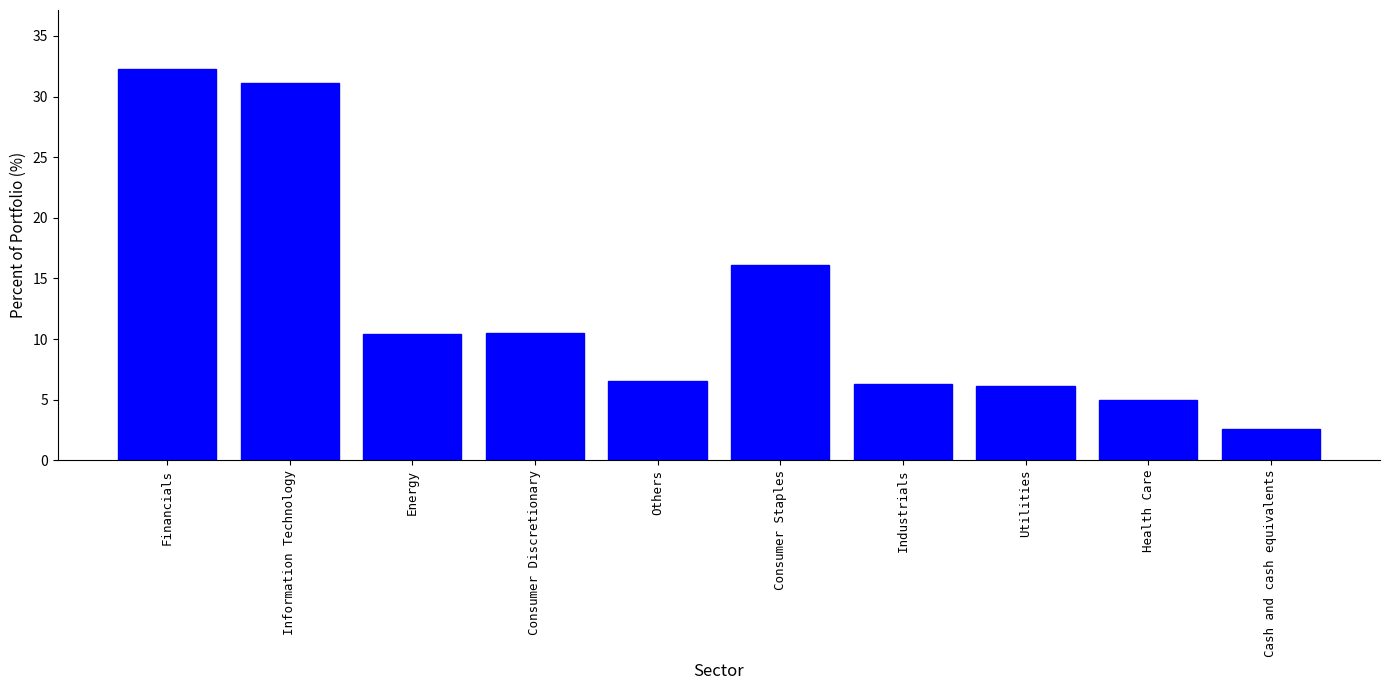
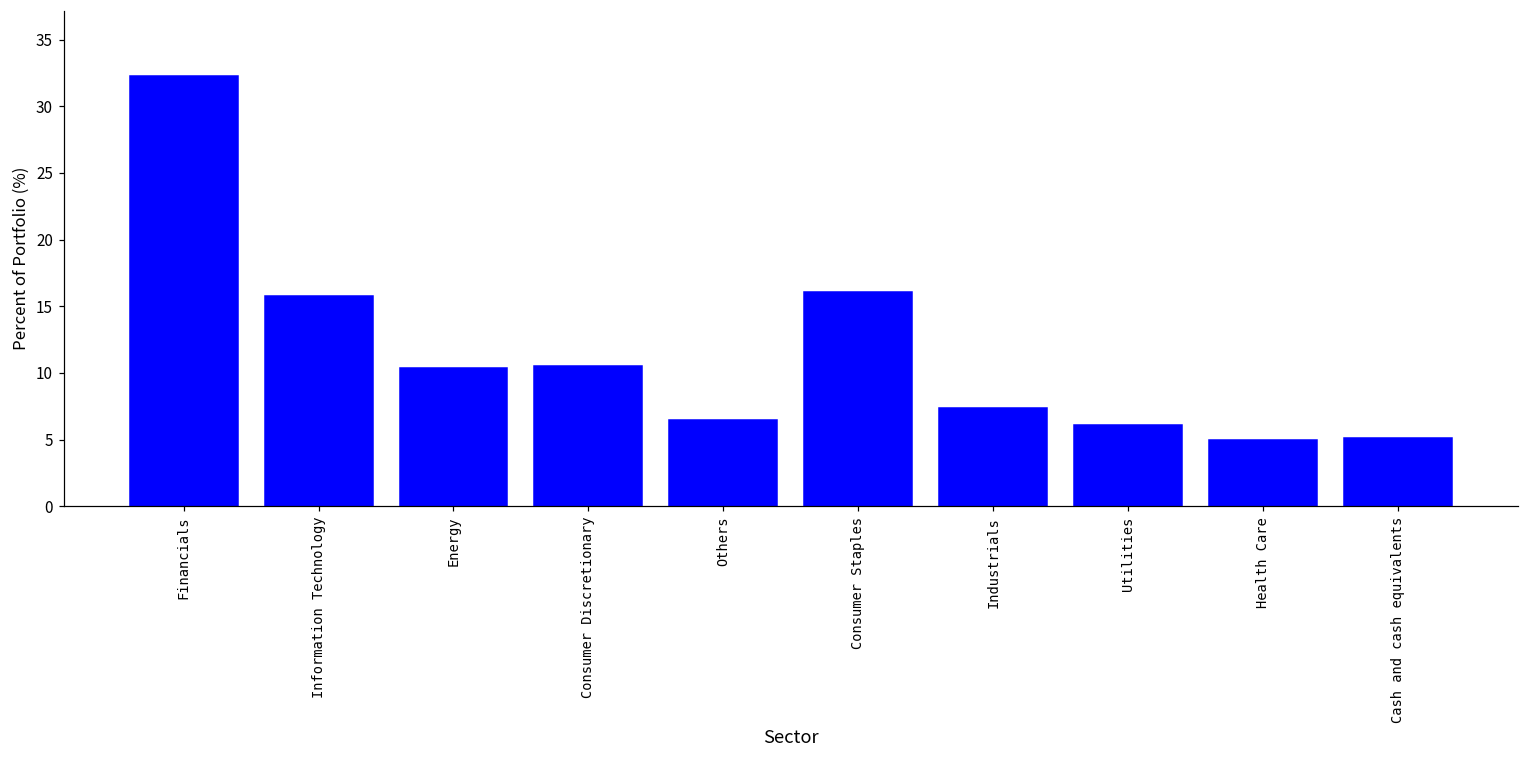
  {
    "Financials": 32.3,
-   "Information Technology": 31.1,
+   "Information Technology": 15.8,
    "Energy": 10.4,
    "Consumer Discretionary": 10.5,
    "Others": 6.5,
    "Consumer Staples": 16.1,
-   "Industrials": 6.3,
+   "Industrials": 7.4,
    "Utilities": 6.1,
    "Health Care": 5.0,
-   "Cash and cash equivalents": 2.6
+   "Cash and cash equivalents": 5.1
  }
